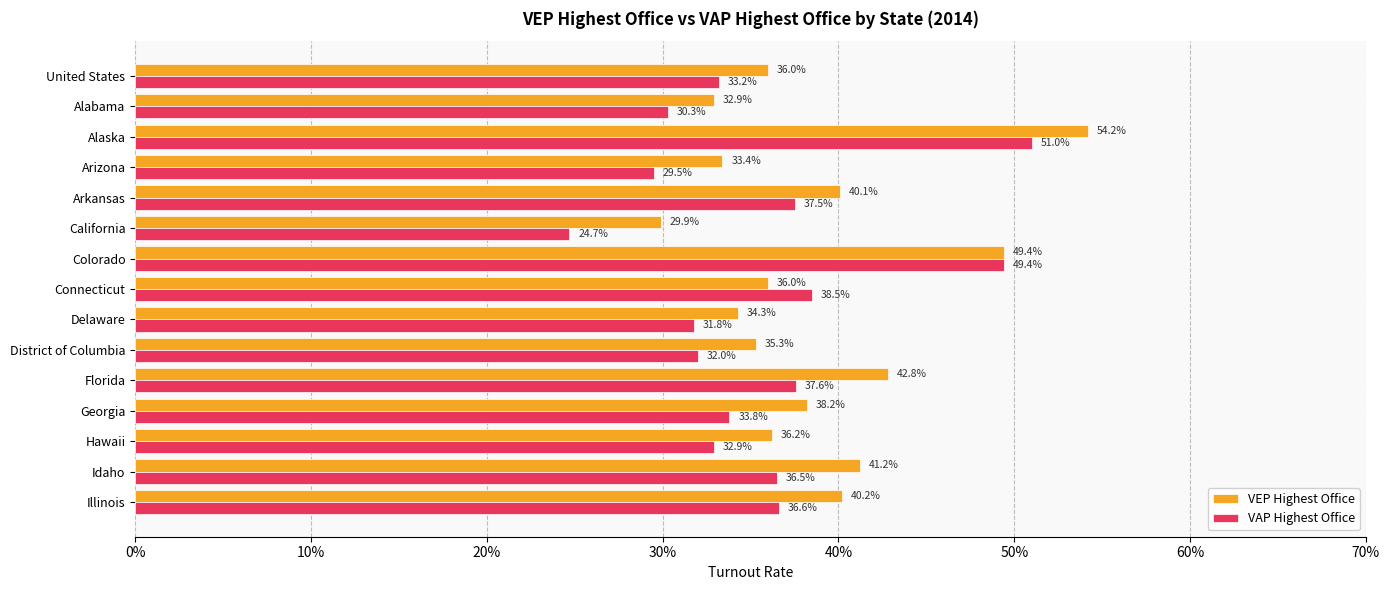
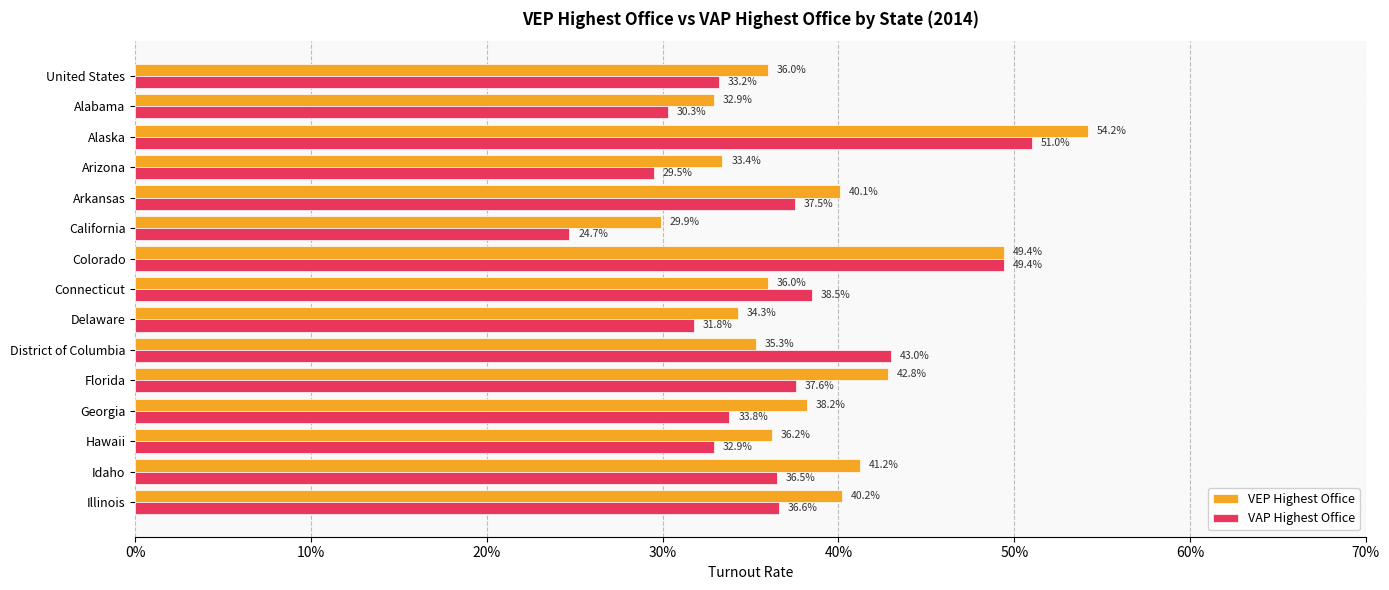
  {
    "VEP Highest Office": {
      "United States": "36.0%",
      "Alabama": "32.9%",
      "Alaska": "54.2%",
      "Arizona": "33.4%",
      "Arkansas": "40.1%",
      "California": "29.9%",
      "Colorado": "49.4%",
      "Connecticut": "36.0%",
      "Delaware": "34.3%",
      "District of Columbia": "35.3%",
      "Florida": "42.8%",
      "Georgia": "38.2%",
      "Hawaii": "36.2%",
      "Idaho": "41.2%",
      "Illinois": "40.2%"
    },
    "VAP Highest Office": {
      "United States": "33.2%",
      "Alabama": "30.3%",
      "Alaska": "51.0%",
      "Arizona": "29.5%",
      "Arkansas": "37.5%",
      "California": "24.7%",
      "Colorado": "49.4%",
      "Connecticut": "38.5%",
      "Delaware": "31.8%",
-     "District of Columbia": "32.0%",
+     "District of Columbia": "43.0%",
      "Florida": "37.6%",
      "Georgia": "33.8%",
      "Hawaii": "32.9%",
      "Idaho": "36.5%",
      "Illinois": "36.6%"
    }
  }
